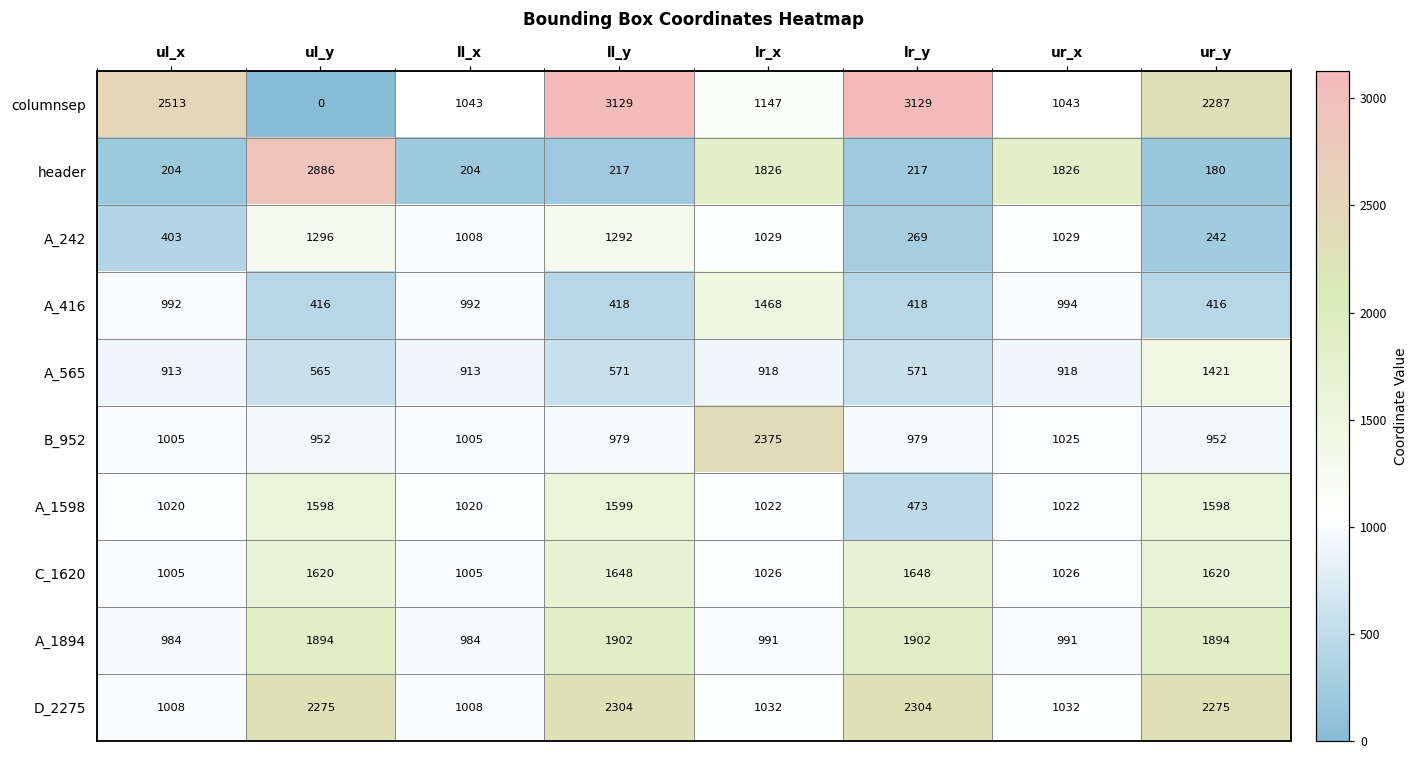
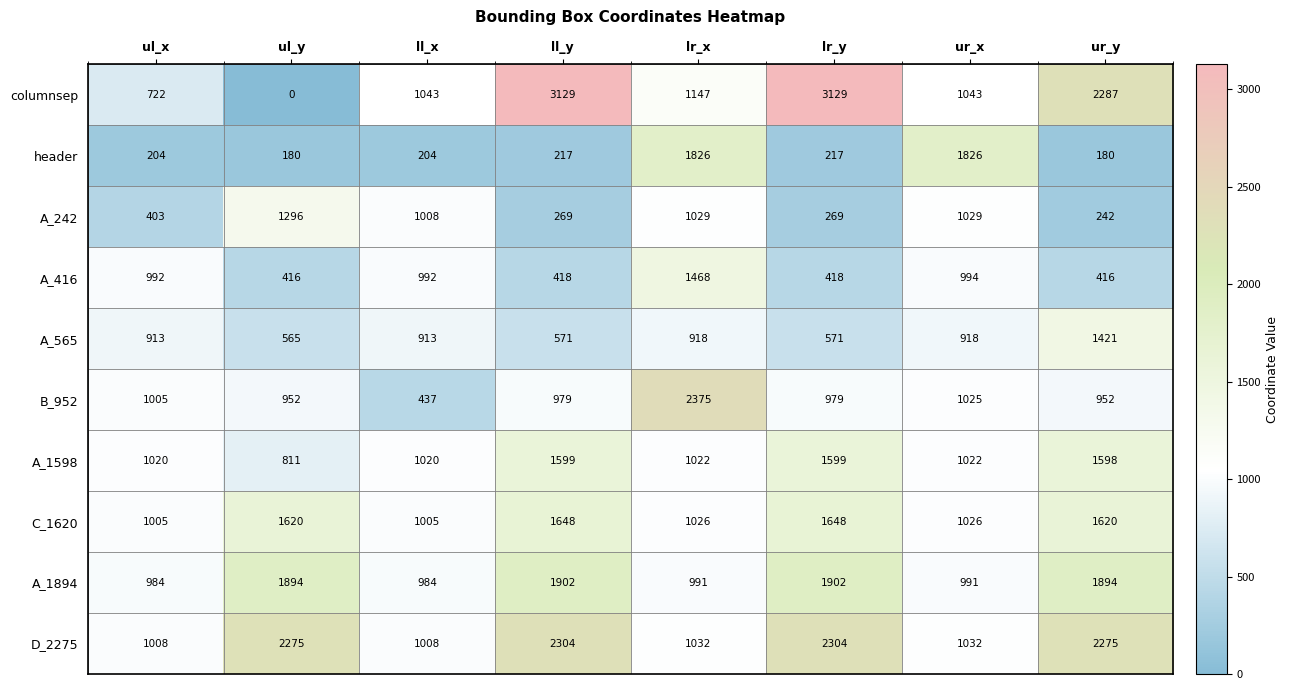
  {
    "columnsep": {
-     "ul_x": 2513,
+     "ul_x": 722,
      "ul_y": 0,
      "ll_x": 1043,
      "ll_y": 3129,
      "lr_x": 1147,
      "lr_y": 3129,
      "ur_x": 1043,
      "ur_y": 2287
    },
    "header": {
      "ul_x": 204,
-     "ul_y": 2886,
+     "ul_y": 180,
      "ll_x": 204,
      "ll_y": 217,
      "lr_x": 1826,
      "lr_y": 217,
      "ur_x": 1826,
      "ur_y": 180
    },
    "A_242": {
      "ul_x": 403,
      "ul_y": 1296,
      "ll_x": 1008,
-     "ll_y": 1292,
+     "ll_y": 269,
      "lr_x": 1029,
      "lr_y": 269,
      "ur_x": 1029,
      "ur_y": 242
    },
    "A_416": {
      "ul_x": 992,
      "ul_y": 416,
      "ll_x": 992,
      "ll_y": 418,
      "lr_x": 1468,
      "lr_y": 418,
      "ur_x": 994,
      "ur_y": 416
    },
    "A_565": {
      "ul_x": 913,
      "ul_y": 565,
      "ll_x": 913,
      "ll_y": 571,
      "lr_x": 918,
      "lr_y": 571,
      "ur_x": 918,
      "ur_y": 1421
    },
    "B_952": {
      "ul_x": 1005,
      "ul_y": 952,
-     "ll_x": 1005,
+     "ll_x": 437,
      "ll_y": 979,
      "lr_x": 2375,
      "lr_y": 979,
      "ur_x": 1025,
      "ur_y": 952
    },
    "A_1598": {
      "ul_x": 1020,
-     "ul_y": 1598,
+     "ul_y": 811,
      "ll_x": 1020,
      "ll_y": 1599,
      "lr_x": 1022,
-     "lr_y": 473,
+     "lr_y": 1599,
      "ur_x": 1022,
      "ur_y": 1598
    },
    "C_1620": {
      "ul_x": 1005,
      "ul_y": 1620,
      "ll_x": 1005,
      "ll_y": 1648,
      "lr_x": 1026,
      "lr_y": 1648,
      "ur_x": 1026,
      "ur_y": 1620
    },
    "A_1894": {
      "ul_x": 984,
      "ul_y": 1894,
      "ll_x": 984,
      "ll_y": 1902,
      "lr_x": 991,
      "lr_y": 1902,
      "ur_x": 991,
      "ur_y": 1894
    },
    "D_2275": {
      "ul_x": 1008,
      "ul_y": 2275,
      "ll_x": 1008,
      "ll_y": 2304,
      "lr_x": 1032,
      "lr_y": 2304,
      "ur_x": 1032,
      "ur_y": 2275
    }
  }
